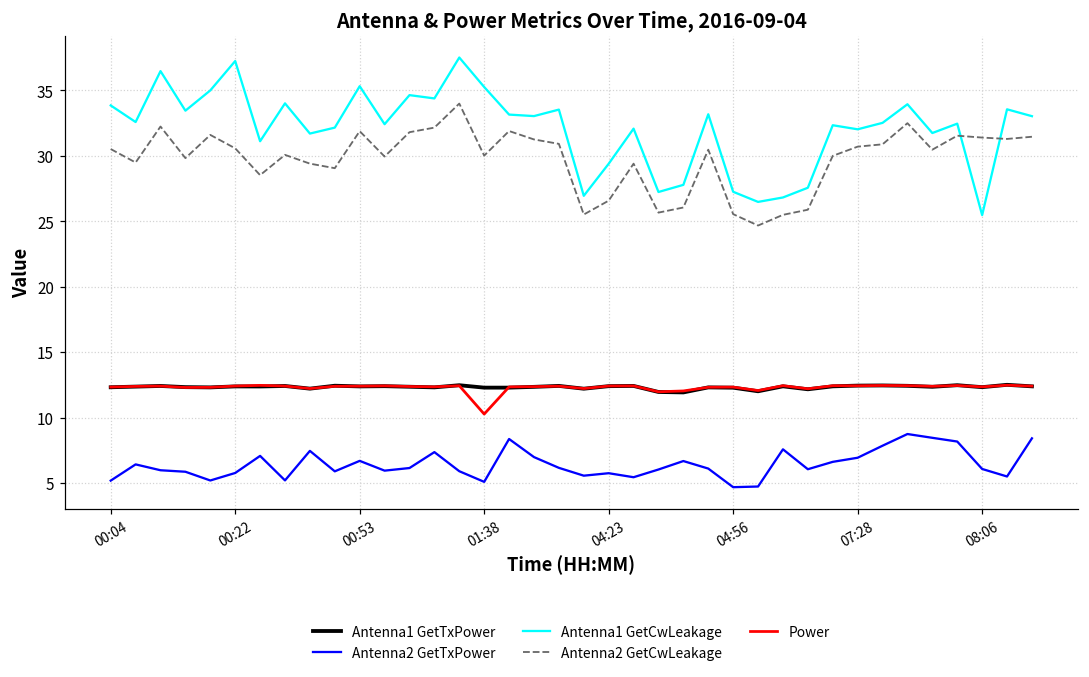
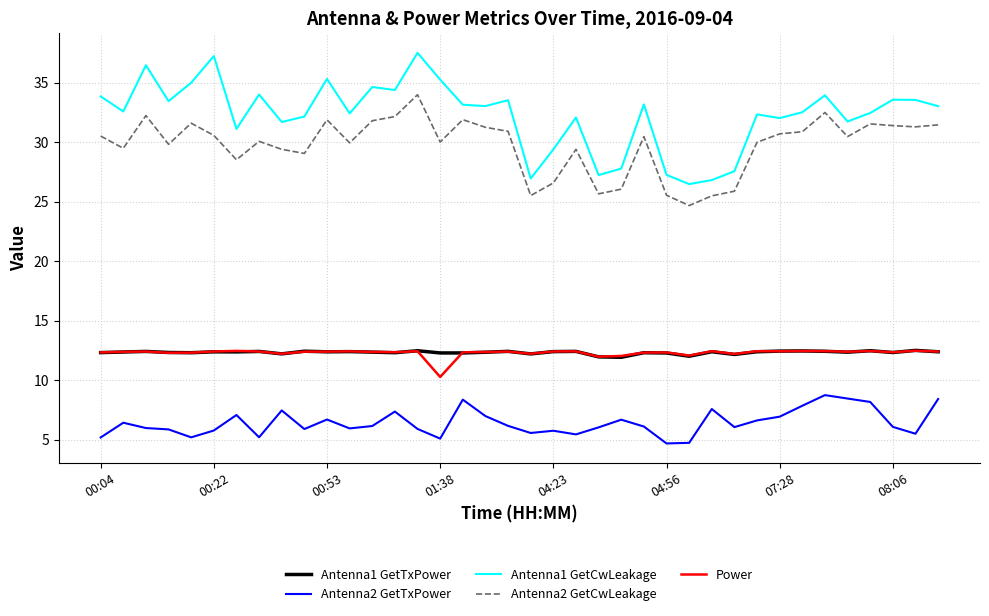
  {
    "Antenna1 GetTxPower": {
      "01:38": 12.3
    },
    "Antenna2 GetTxPower": {
      "00:04": 5.2,
      "00:22": 5.8,
      "00:53": 6.7,
      "01:38": 5.1,
      "04:23": 5.8,
      "04:56": 4.7,
      "07:28": 7.0,
      "08:06": 6.1
    },
    "Antenna1 GetCwLeakage": {
      "00:04": 33.9,
      "00:22": 37.2,
      "00:53": 35.3,
      "01:38": 35.3,
      "04:23": 29.4,
      "04:56": 27.3,
      "07:28": 32.0,
-     "08:06": 25.5
+     "08:06": 33.6
    },
    "Antenna2 GetCwLeakage": {
      "00:04": 30.5,
      "00:22": 30.6,
      "00:53": 31.9,
      "01:38": 30.0,
      "04:23": 26.6,
      "04:56": 25.6,
      "07:28": 30.7,
      "08:06": 31.4
    },
    "Power": {
      "01:38": 10.3
    }
  }
